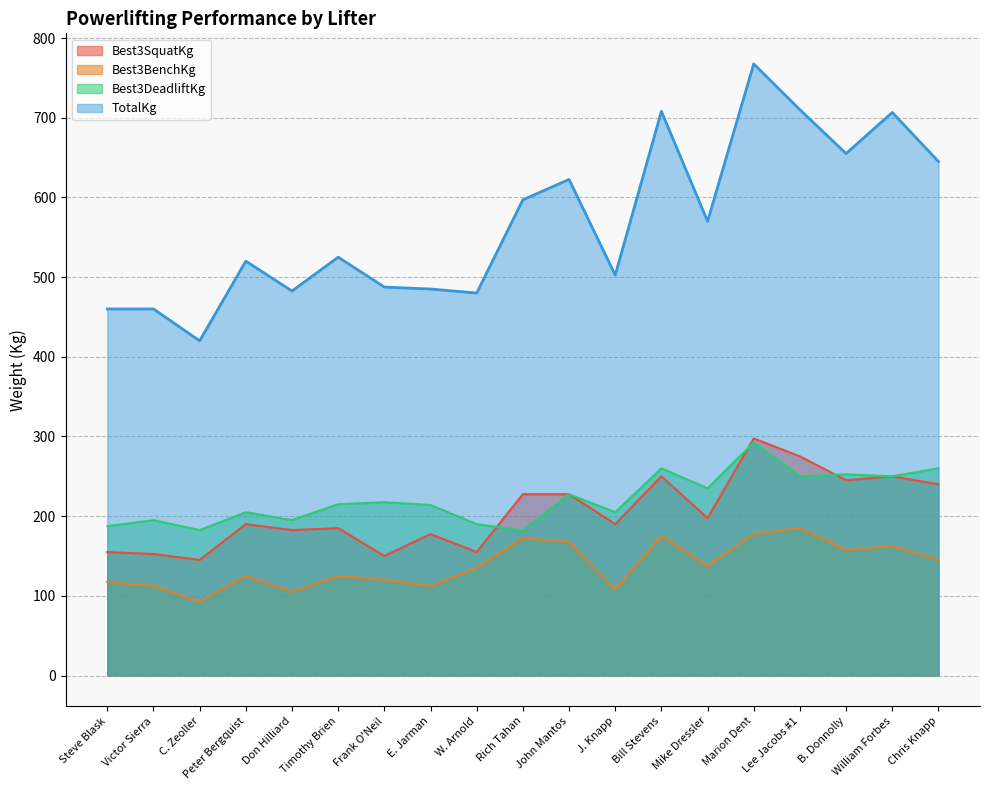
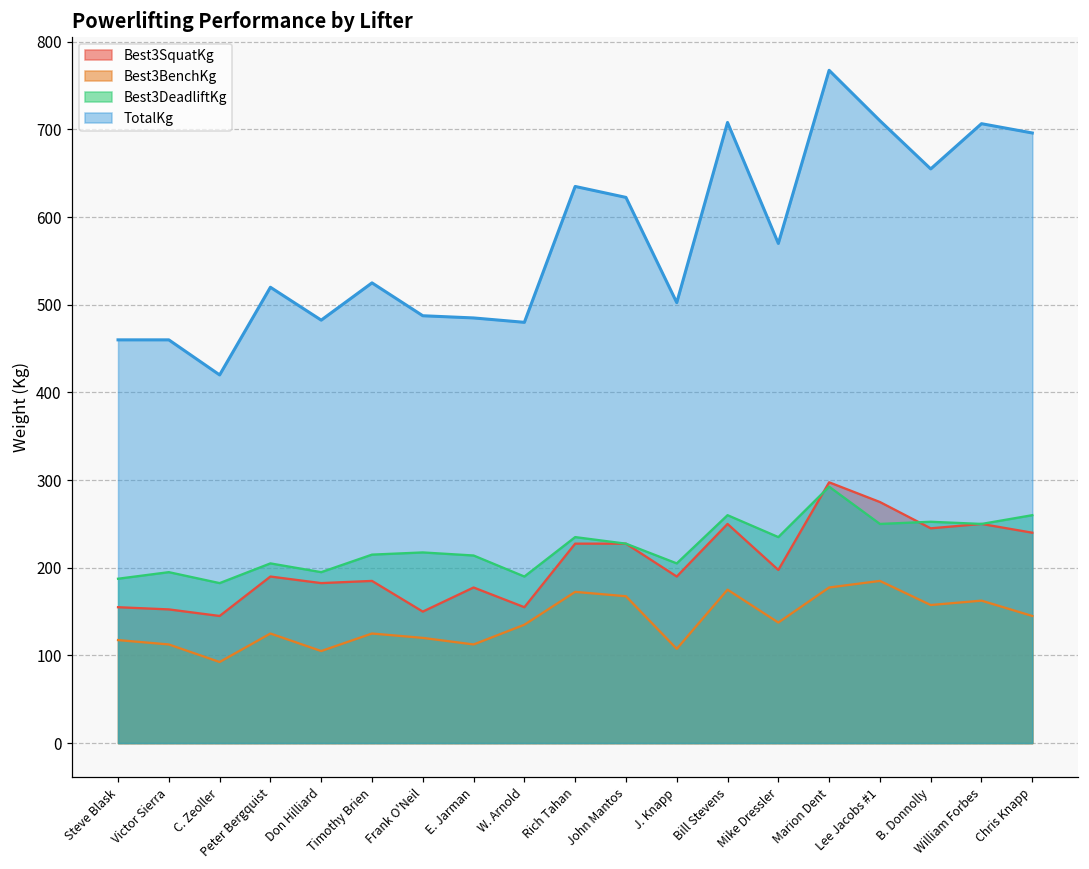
  {
    "Best3DeadliftKg": {
      "Steve Blask": 190,
      "Victor Sierra": 200,
      "C. Zeoller": 180,
      "Peter Bergquist": 210,
      "Don Hilliard": 200,
      "Timothy Brien": 220,
      "Frank O'Neil": 220,
      "E. Jarman": 210,
      "W. Arnold": 190,
-     "Rich Tahan": 180,
+     "Rich Tahan": 240,
      "J. Knapp": 210,
      "Bill Stevens": 260,
      "Mike Dressler": 240,
      "Marion Dent": 290,
      "Lee Jacobs #1": 250,
      "B. Donnolly": 250,
      "Chris Knapp": 260
    },
    "TotalKg": {
      "Steve Blask": 460,
      "Victor Sierra": 460,
      "C. Zeoller": 420,
      "Peter Bergquist": 520,
      "Don Hilliard": 480,
      "Timothy Brien": 530,
      "Frank O'Neil": 490,
      "E. Jarman": 490,
      "W. Arnold": 480,
-     "Rich Tahan": 600,
+     "Rich Tahan": 640,
      "John Mantos": 620,
      "J. Knapp": 500,
      "Bill Stevens": 710,
      "Mike Dressler": 570,
      "Marion Dent": 770,
      "Lee Jacobs #1": 710,
      "B. Donnolly": 660,
      "William Forbes": 710,
-     "Chris Knapp": 650
+     "Chris Knapp": 700
    }
  }
